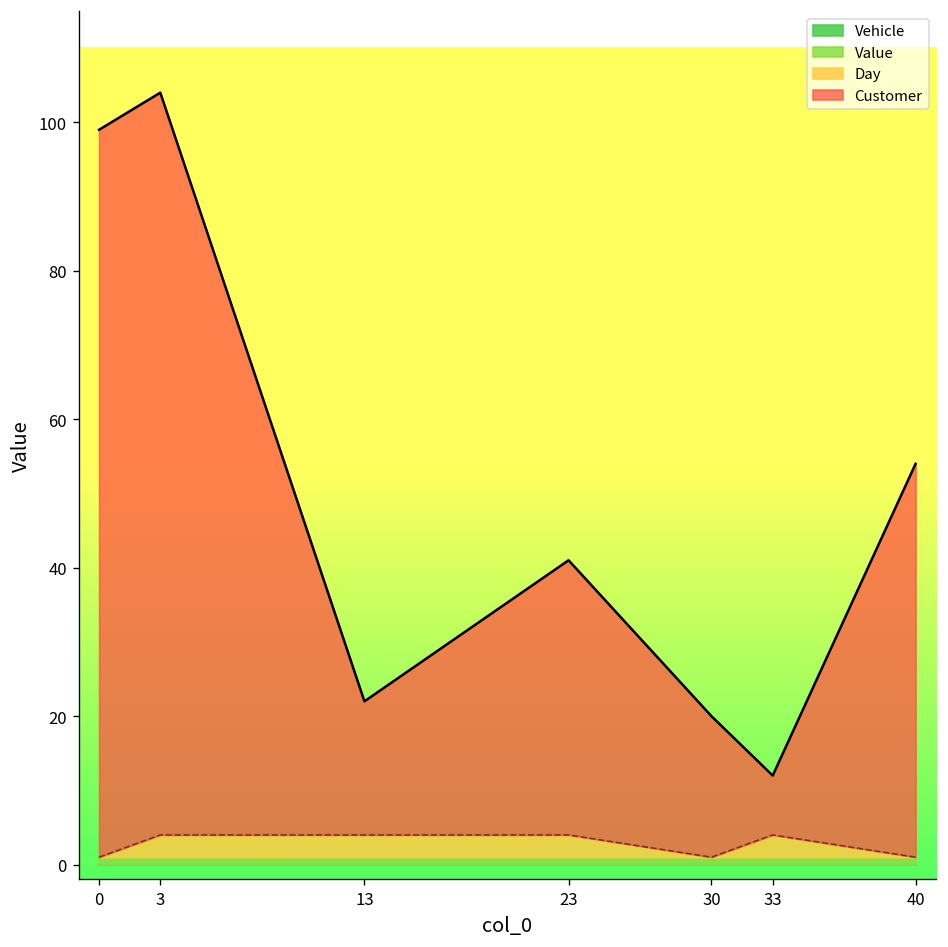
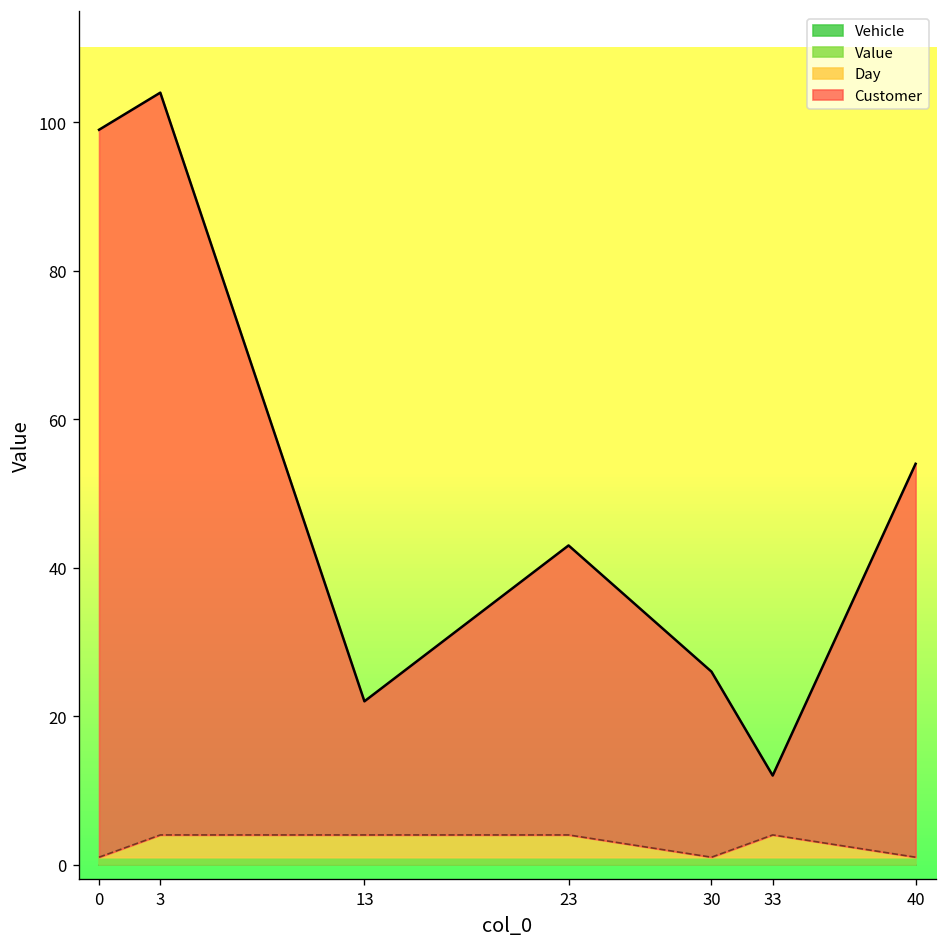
  {
    "Vehicle": {
      "0": 0,
      "3": 0,
      "13": 0,
      "23": 0,
      "30": 0,
      "33": 0,
      "40": 0
    },
    "Value": {
      "3": 1,
      "13": 1,
      "23": 1,
      "33": 1
    },
    "Day": {
      "3": 3,
      "13": 3,
      "23": 3,
      "33": 3
    },
    "Customer": {
      "0": 98,
      "3": 100,
      "13": 18,
-     "23": 37,
-     "30": 19,
+     "23": 39,
+     "30": 25,
      "33": 8,
      "40": 53
    }
  }
